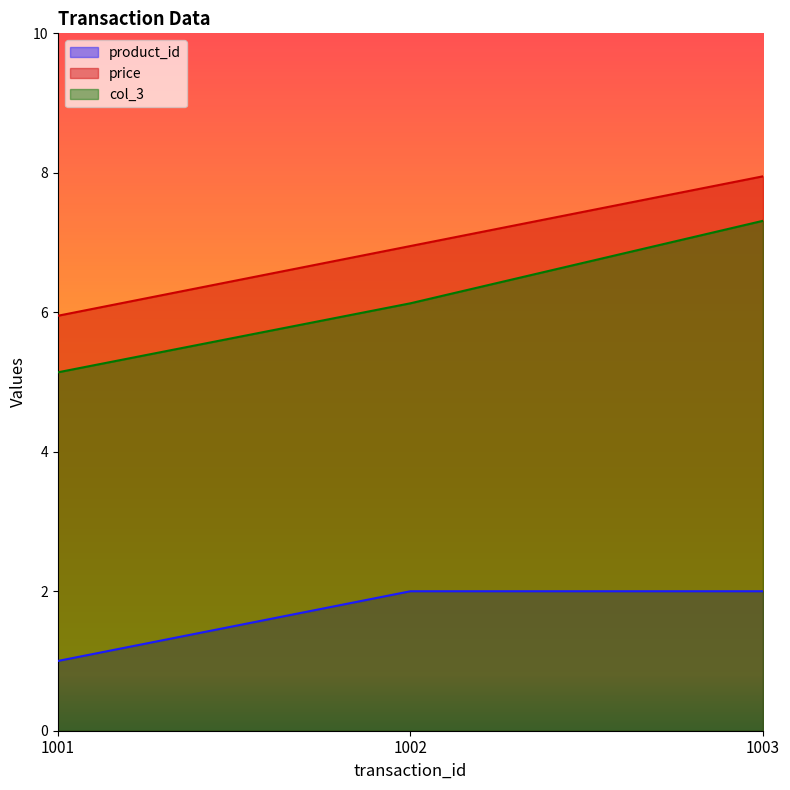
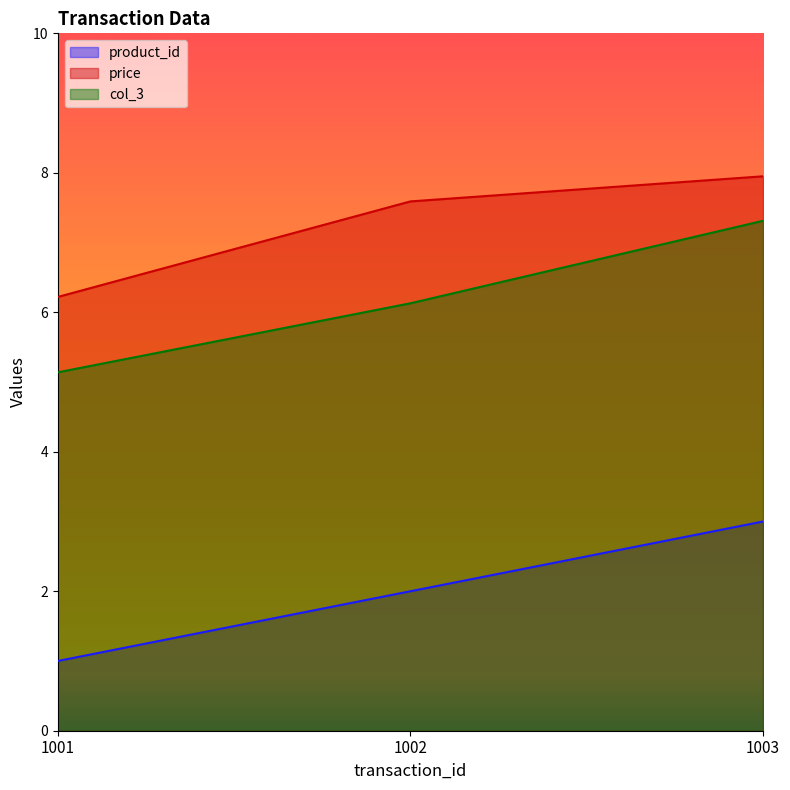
  {
    "product_id": {
      "1001": 1,
      "1002": 2,
-     "1003": 2
+     "1003": 3
    },
    "price": {
-     "1001": 6.0,
-     "1002": 7.0,
+     "1001": 6.2,
+     "1002": 7.6,
      "1003": 8.0
    },
    "col_3": {
      "1001": 5.1,
      "1002": 6.1,
      "1003": 7.3
    }
  }
